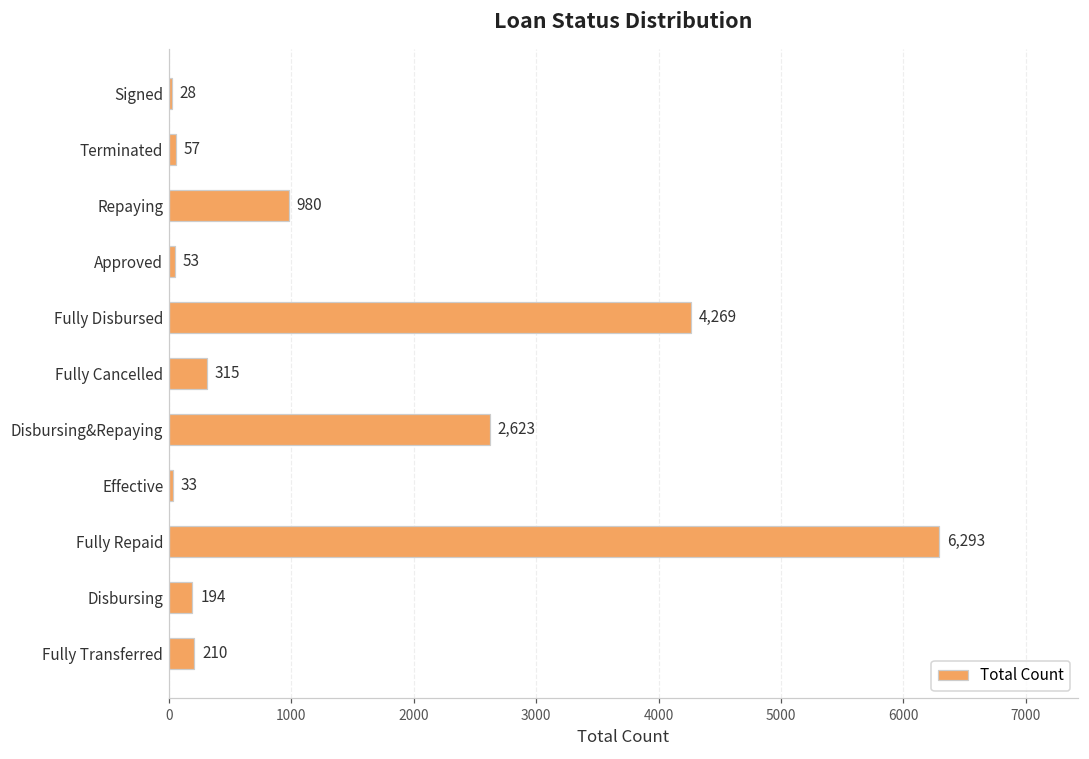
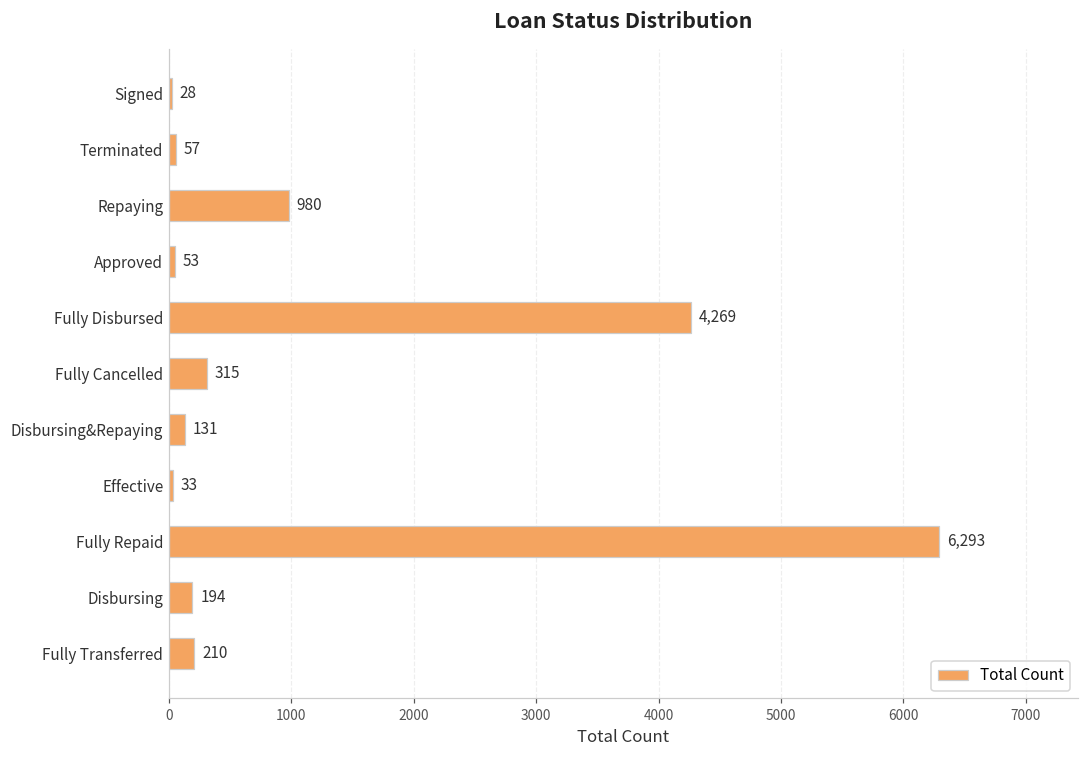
  {
    "Signed": "28",
    "Terminated": "57",
    "Repaying": "980",
    "Approved": "53",
    "Fully Disbursed": "4,269",
    "Fully Cancelled": "315",
-   "Disbursing&Repaying": "2,623",
+   "Disbursing&Repaying": "131",
    "Effective": "33",
    "Fully Repaid": "6,293",
    "Disbursing": "194",
    "Fully Transferred": "210"
  }
